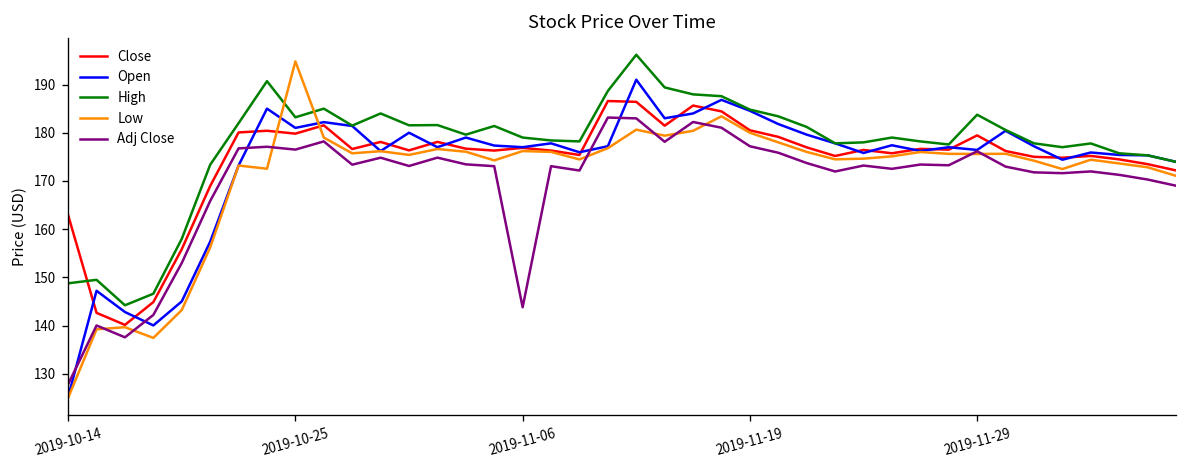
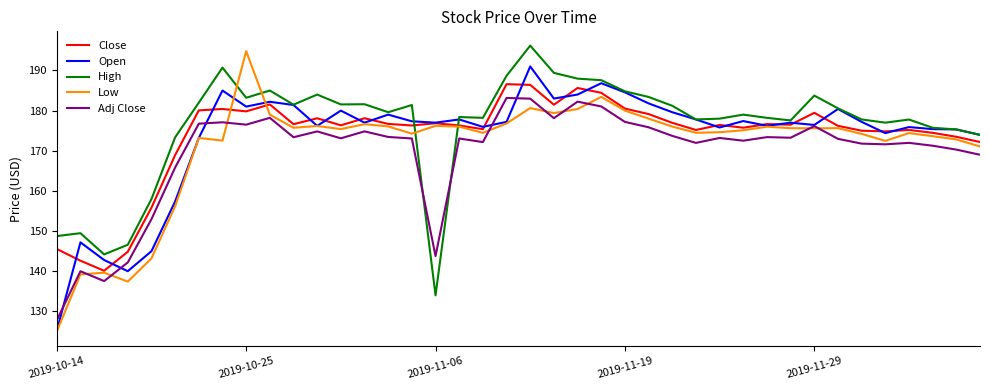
  {
    "Close": {
-     "2019-10-14": 163,
+     "2019-10-14": 146,
      "2019-10-25": 180,
      "2019-11-29": 179
    },
    "Open": {
      "2019-10-25": 181
    },
    "High": {
      "2019-10-14": 149,
      "2019-10-25": 183,
-     "2019-11-06": 179,
+     "2019-11-06": 134,
      "2019-11-29": 184
    },
    "Low": {
      "2019-10-25": 195,
      "2019-11-06": 176
    },
    "Adj Close": {
      "2019-10-14": 128,
      "2019-10-25": 177,
      "2019-11-06": 144,
      "2019-11-19": 177
    }
  }
